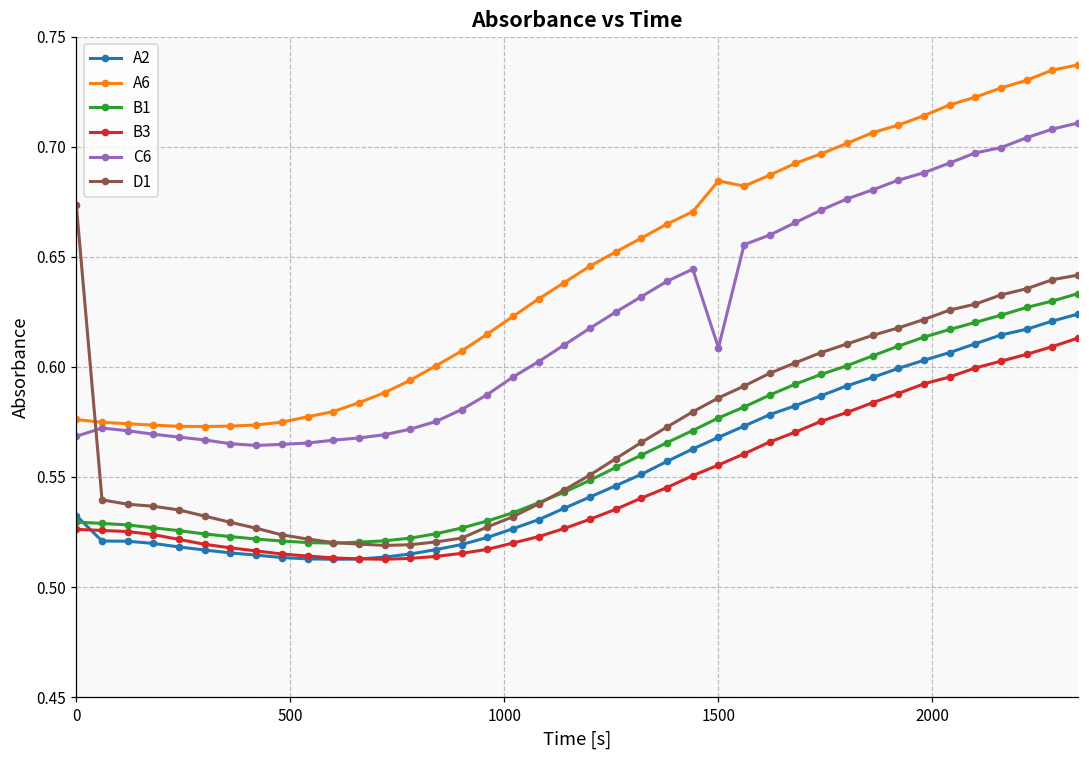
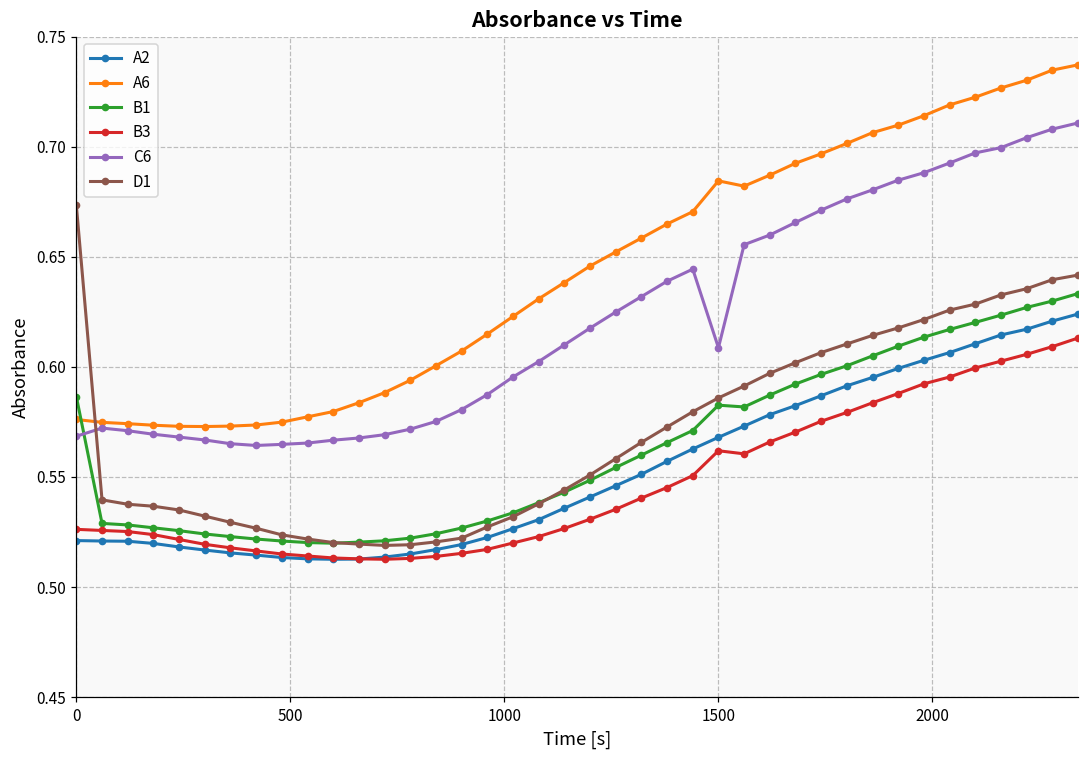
  {
    "A2": {
-     "0": 0.532,
+     "0": 0.521,
      "1500": 0.568
    },
    "A6": {
      "0": 0.576,
      "1500": 0.685
    },
    "B1": {
-     "0": 0.530,
-     "1500": 0.577
+     "0": 0.587,
+     "1500": 0.583
    },
    "B3": {
      "0": 0.526,
-     "1500": 0.555
+     "1500": 0.562
    },
    "C6": {
      "0": 0.569,
      "1500": 0.609
    },
    "D1": {
      "0": 0.673,
      "1500": 0.586
    }
  }
